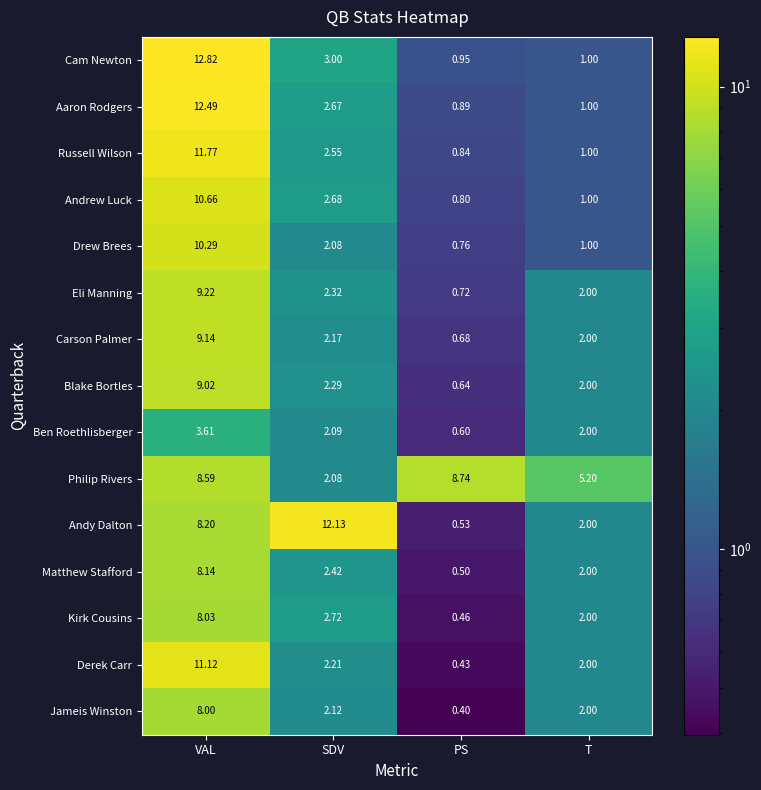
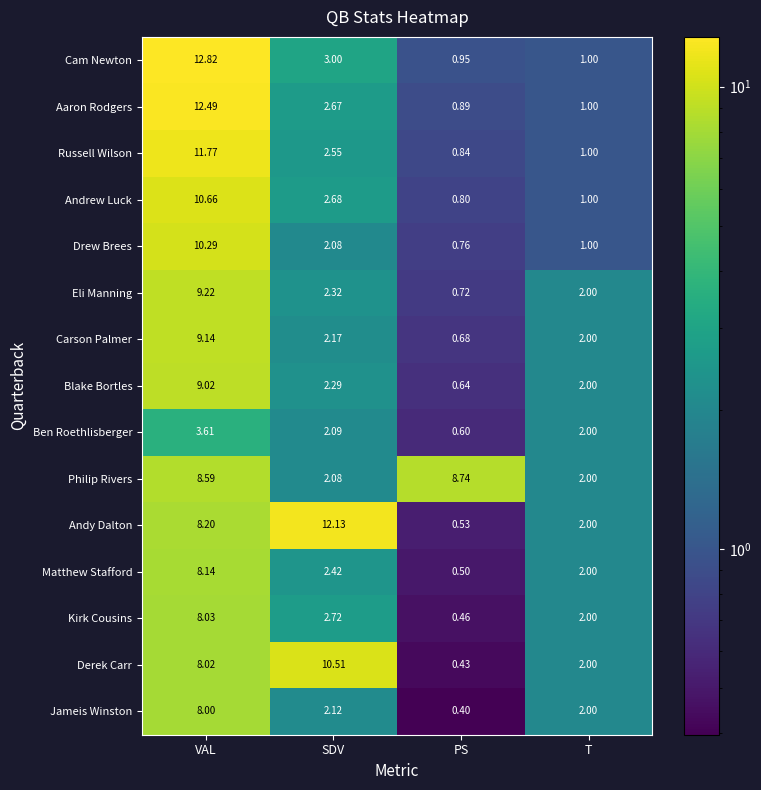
  {
    "Cam Newton": {
      "VAL": 12.82,
      "SDV": 3.00,
      "PS": 0.95,
      "T": 1.00
    },
    "Aaron Rodgers": {
      "VAL": 12.49,
      "SDV": 2.67,
      "PS": 0.89,
      "T": 1.00
    },
    "Russell Wilson": {
      "VAL": 11.77,
      "SDV": 2.55,
      "PS": 0.84,
      "T": 1.00
    },
    "Andrew Luck": {
      "VAL": 10.66,
      "SDV": 2.68,
      "PS": 0.80,
      "T": 1.00
    },
    "Drew Brees": {
      "VAL": 10.29,
      "SDV": 2.08,
      "PS": 0.76,
      "T": 1.00
    },
    "Eli Manning": {
      "VAL": 9.22,
      "SDV": 2.32,
      "PS": 0.72,
      "T": 2.00
    },
    "Carson Palmer": {
      "VAL": 9.14,
      "SDV": 2.17,
      "PS": 0.68,
      "T": 2.00
    },
    "Blake Bortles": {
      "VAL": 9.02,
      "SDV": 2.29,
      "PS": 0.64,
      "T": 2.00
    },
    "Ben Roethlisberger": {
      "VAL": 3.61,
      "SDV": 2.09,
      "PS": 0.60,
      "T": 2.00
    },
    "Philip Rivers": {
      "VAL": 8.59,
      "SDV": 2.08,
      "PS": 8.74,
-     "T": 5.20
+     "T": 2.00
    },
    "Andy Dalton": {
      "VAL": 8.20,
      "SDV": 12.13,
      "PS": 0.53,
      "T": 2.00
    },
    "Matthew Stafford": {
      "VAL": 8.14,
      "SDV": 2.42,
      "PS": 0.50,
      "T": 2.00
    },
    "Kirk Cousins": {
      "VAL": 8.03,
      "SDV": 2.72,
      "PS": 0.46,
      "T": 2.00
    },
    "Derek Carr": {
-     "VAL": 11.12,
-     "SDV": 2.21,
+     "VAL": 8.02,
+     "SDV": 10.51,
      "PS": 0.43,
      "T": 2.00
    },
    "Jameis Winston": {
      "VAL": 8.00,
      "SDV": 2.12,
      "PS": 0.40,
      "T": 2.00
    }
  }
